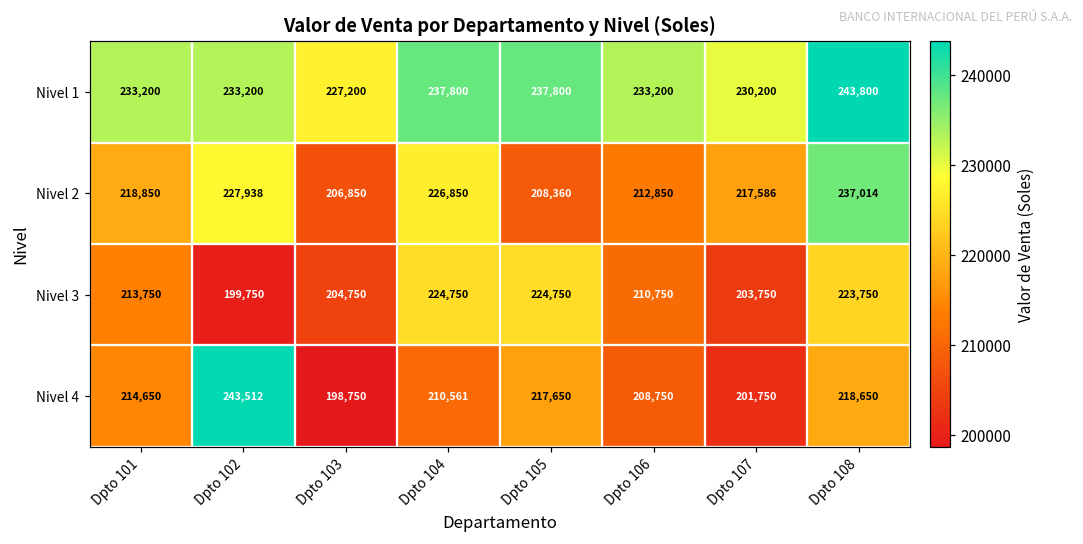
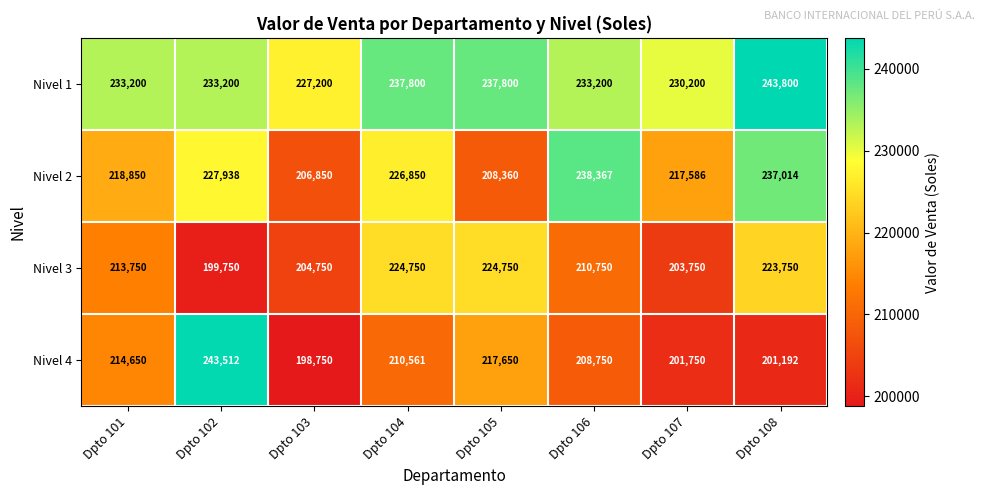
  {
    "Nivel 1": {
      "Dpto 101": "233,200",
      "Dpto 102": "233,200",
      "Dpto 103": "227,200",
      "Dpto 104": "237,800",
      "Dpto 105": "237,800",
      "Dpto 106": "233,200",
      "Dpto 107": "230,200",
      "Dpto 108": "243,800"
    },
    "Nivel 2": {
      "Dpto 101": "218,850",
      "Dpto 102": "227,938",
      "Dpto 103": "206,850",
      "Dpto 104": "226,850",
      "Dpto 105": "208,360",
-     "Dpto 106": "212,850",
+     "Dpto 106": "238,367",
      "Dpto 107": "217,586",
      "Dpto 108": "237,014"
    },
    "Nivel 3": {
      "Dpto 101": "213,750",
      "Dpto 102": "199,750",
      "Dpto 103": "204,750",
      "Dpto 104": "224,750",
      "Dpto 105": "224,750",
      "Dpto 106": "210,750",
      "Dpto 107": "203,750",
      "Dpto 108": "223,750"
    },
    "Nivel 4": {
      "Dpto 101": "214,650",
      "Dpto 102": "243,512",
      "Dpto 103": "198,750",
      "Dpto 104": "210,561",
      "Dpto 105": "217,650",
      "Dpto 106": "208,750",
      "Dpto 107": "201,750",
-     "Dpto 108": "218,650"
+     "Dpto 108": "201,192"
    }
  }
